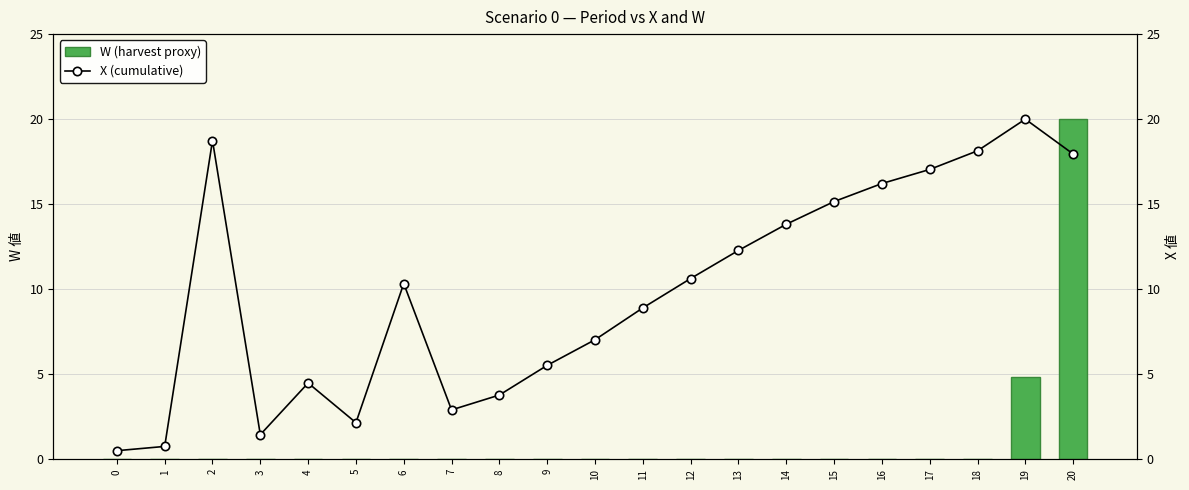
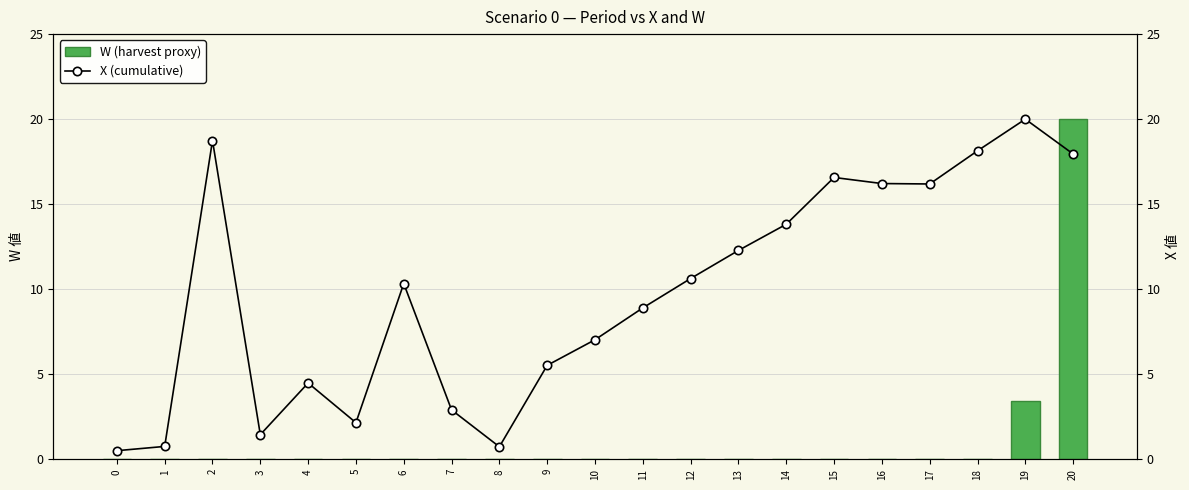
  {
    "W (harvest proxy)": {
      "0": 0.0,
      "1": 0.0,
      "2": 0.0,
      "3": 0.0,
      "4": 0.0,
      "5": 0.0,
      "6": 0.0,
      "7": 0.0,
      "8": 0.0,
      "9": 0.0,
      "10": 0.0,
      "11": 0.0,
      "12": 0.0,
      "13": 0.0,
      "14": 0.0,
      "15": 0.0,
      "16": 0.0,
      "17": 0.0,
-     "19": 4.8,
+     "19": 3.4,
      "20": 20.0
    },
    "X (cumulative)": {
      "0": 0.5,
      "1": 0.8,
      "2": 18.7,
      "3": 1.4,
      "4": 4.5,
      "5": 2.2,
      "6": 10.3,
      "7": 2.9,
-     "8": 3.8,
+     "8": 0.7,
      "9": 5.5,
      "10": 7.0,
      "11": 8.9,
      "12": 10.6,
      "13": 12.3,
      "14": 13.8,
-     "15": 15.2,
+     "15": 16.6,
      "16": 16.2,
-     "17": 17.0,
+     "17": 16.2,
      "18": 18.1,
      "19": 20.0,
      "20": 18.0
    }
  }
